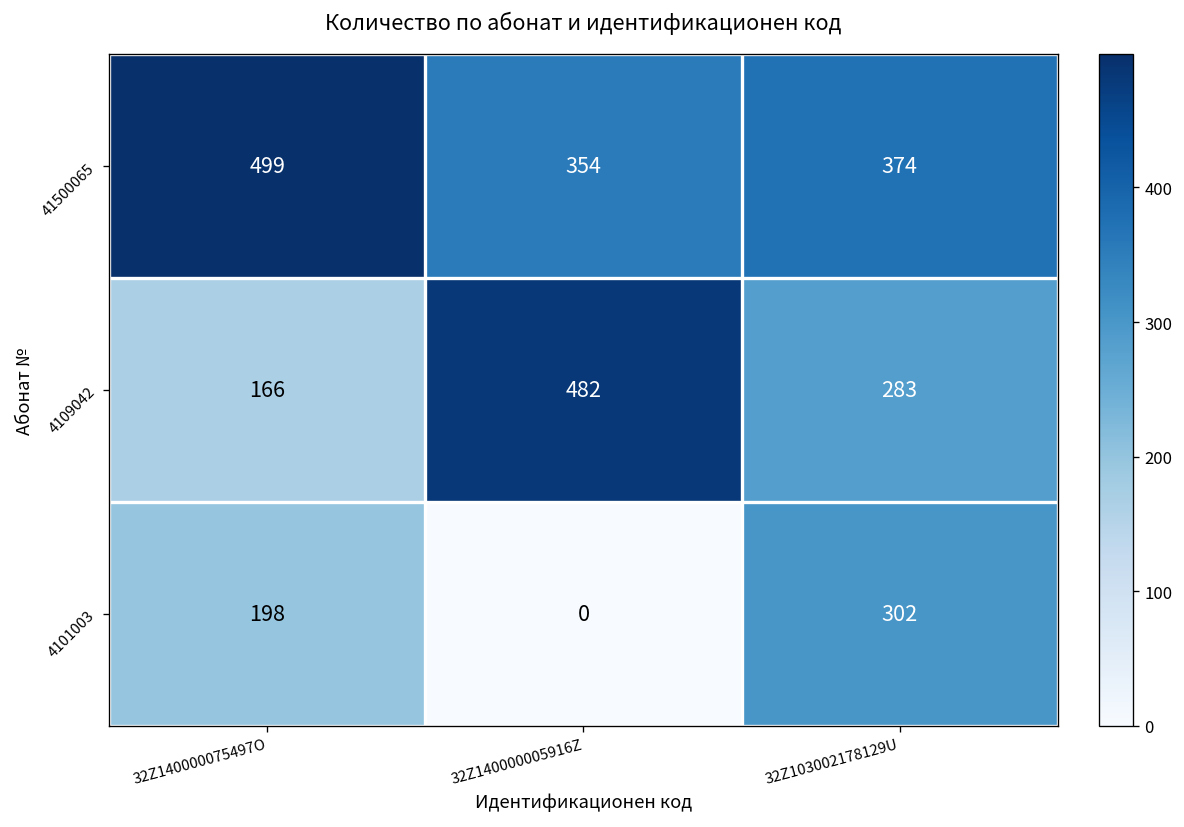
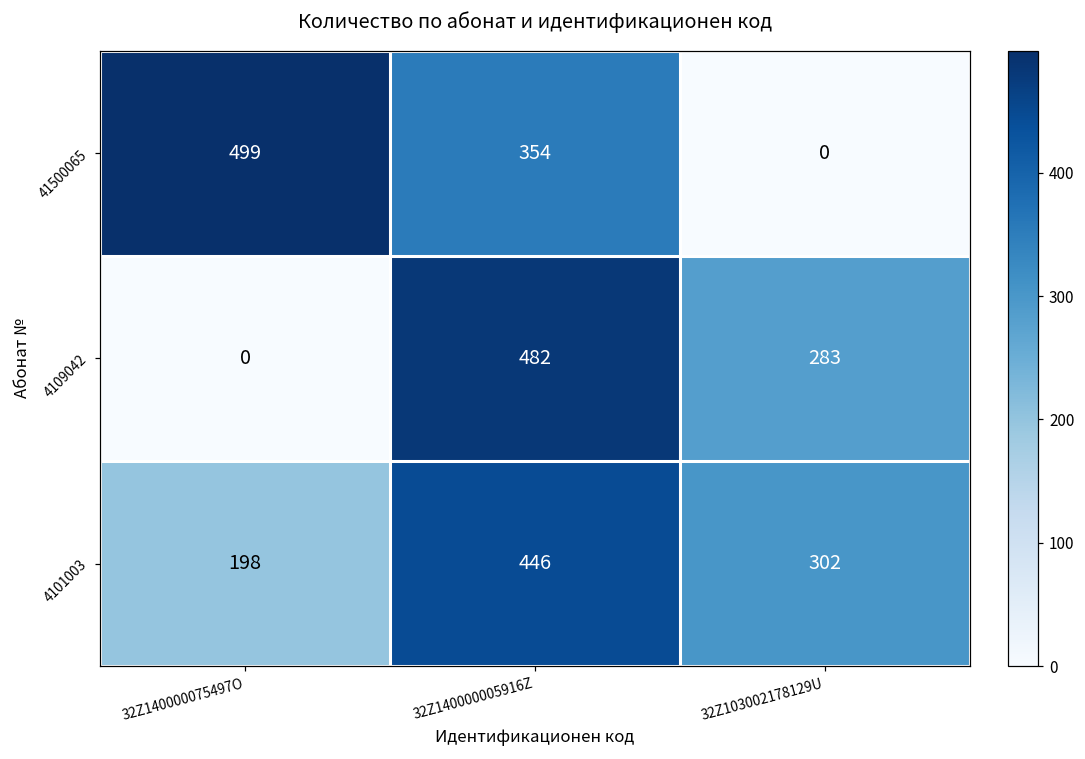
  {
    "41500065": {
      "32Z140000075497O": 499,
      "32Z140000005916Z": 354,
-     "32Z103002178129U": 374
+     "32Z103002178129U": 0
    },
    "4109042": {
-     "32Z140000075497O": 166,
+     "32Z140000075497O": 0,
      "32Z140000005916Z": 482,
      "32Z103002178129U": 283
    },
    "4101003": {
      "32Z140000075497O": 198,
-     "32Z140000005916Z": 0,
+     "32Z140000005916Z": 446,
      "32Z103002178129U": 302
    }
  }
